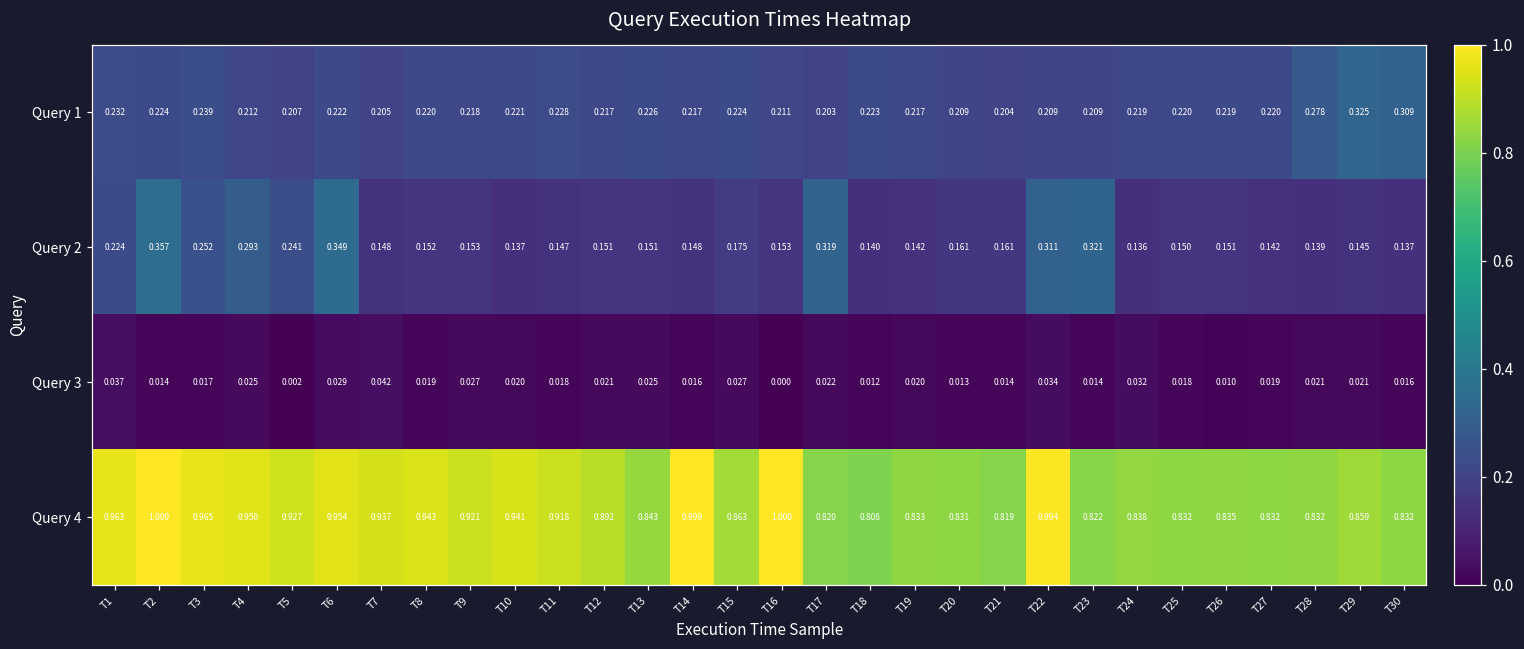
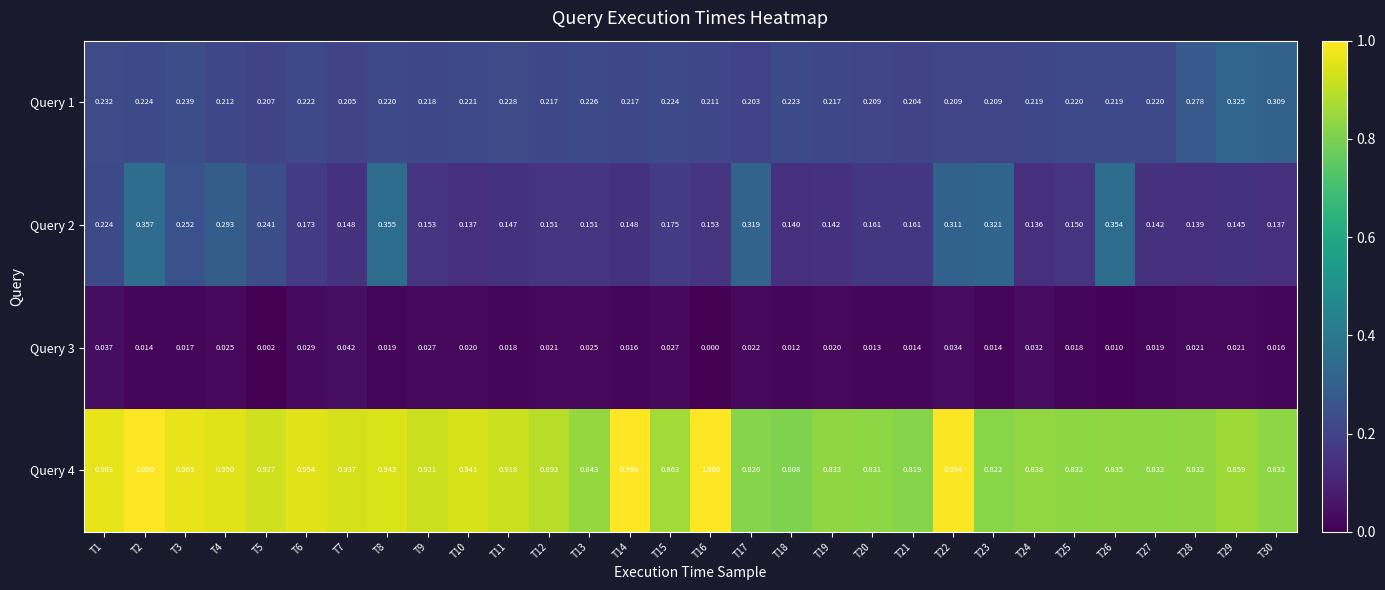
  {
    "Query 1": {
      "T1": 0.232,
      "T2": 0.224,
      "T3": 0.239,
      "T4": 0.212,
      "T5": 0.207,
      "T6": 0.222,
      "T7": 0.205,
      "T8": 0.220,
      "T9": 0.218,
      "T10": 0.221,
      "T11": 0.228,
      "T12": 0.217,
      "T13": 0.226,
      "T14": 0.217,
      "T15": 0.224,
      "T16": 0.211,
      "T17": 0.203,
      "T18": 0.223,
      "T19": 0.217,
      "T20": 0.209,
      "T21": 0.204,
      "T22": 0.209,
      "T23": 0.209,
      "T24": 0.219,
      "T25": 0.220,
      "T26": 0.219,
      "T27": 0.220,
      "T28": 0.278,
      "T29": 0.325,
      "T30": 0.309
    },
    "Query 2": {
      "T1": 0.224,
      "T2": 0.357,
      "T3": 0.252,
      "T4": 0.293,
      "T5": 0.241,
-     "T6": 0.349,
+     "T6": 0.173,
      "T7": 0.148,
-     "T8": 0.152,
+     "T8": 0.355,
      "T9": 0.153,
      "T10": 0.137,
      "T11": 0.147,
      "T12": 0.151,
      "T13": 0.151,
      "T14": 0.148,
      "T15": 0.175,
      "T16": 0.153,
      "T17": 0.319,
      "T18": 0.140,
      "T19": 0.142,
      "T20": 0.161,
      "T21": 0.161,
      "T22": 0.311,
      "T23": 0.321,
      "T24": 0.136,
      "T25": 0.150,
-     "T26": 0.151,
+     "T26": 0.354,
      "T27": 0.142,
      "T28": 0.139,
      "T29": 0.145,
      "T30": 0.137
    },
    "Query 3": {
      "T1": 0.037,
      "T2": 0.014,
      "T3": 0.017,
      "T4": 0.025,
      "T5": 0.002,
      "T6": 0.029,
      "T7": 0.042,
      "T8": 0.019,
      "T9": 0.027,
      "T10": 0.020,
      "T11": 0.018,
      "T12": 0.021,
      "T13": 0.025,
      "T14": 0.016,
      "T15": 0.027,
      "T16": 0.000,
      "T17": 0.022,
      "T18": 0.012,
      "T19": 0.020,
      "T20": 0.013,
      "T21": 0.014,
      "T22": 0.034,
      "T23": 0.014,
      "T24": 0.032,
      "T25": 0.018,
      "T26": 0.010,
      "T27": 0.019,
      "T28": 0.021,
      "T29": 0.021,
      "T30": 0.016
    },
    "Query 4": {
      "T1": 0.963,
      "T2": 1.000,
      "T3": 0.965,
      "T4": 0.950,
      "T5": 0.927,
      "T6": 0.954,
      "T7": 0.937,
      "T8": 0.943,
      "T9": 0.921,
      "T10": 0.941,
      "T11": 0.918,
      "T12": 0.892,
      "T13": 0.843,
      "T14": 0.999,
      "T15": 0.863,
      "T16": 1.000,
      "T17": 0.820,
      "T18": 0.808,
      "T19": 0.833,
      "T20": 0.831,
      "T21": 0.819,
      "T22": 0.994,
      "T23": 0.822,
      "T24": 0.838,
      "T25": 0.832,
      "T26": 0.835,
      "T27": 0.832,
      "T28": 0.832,
      "T29": 0.859,
      "T30": 0.832
    }
  }
